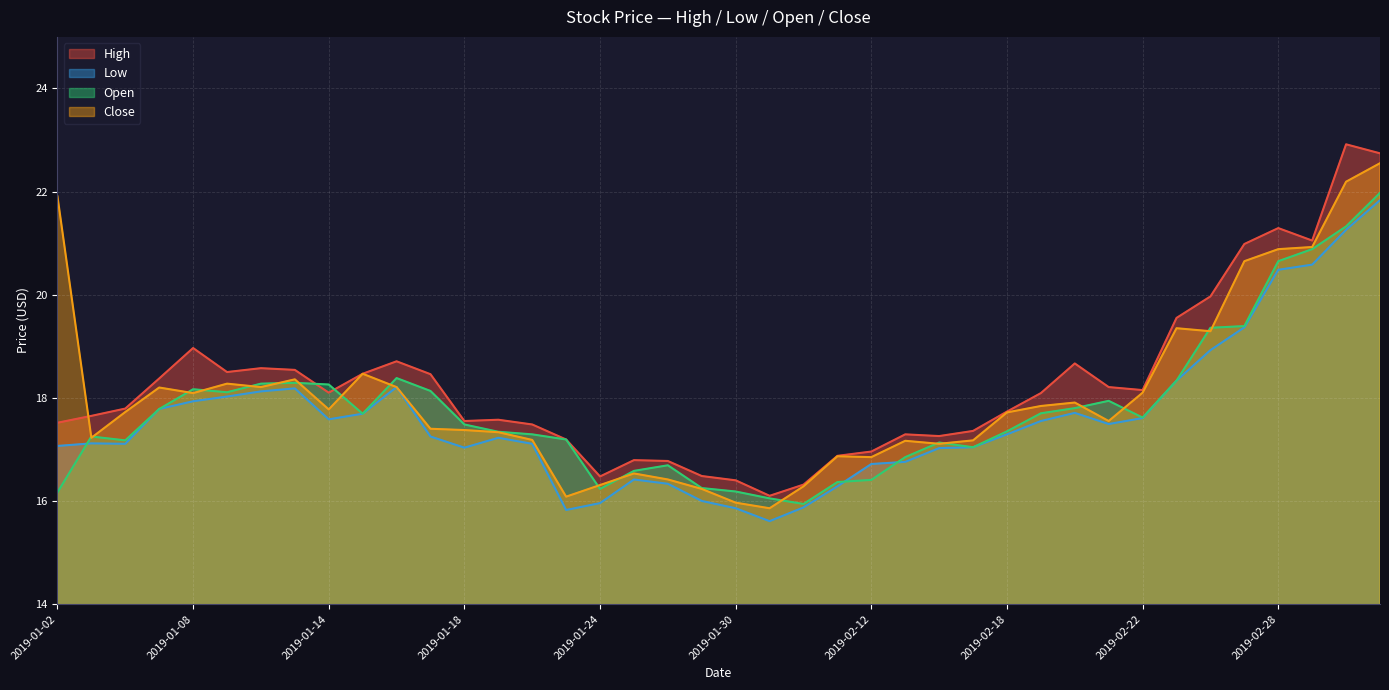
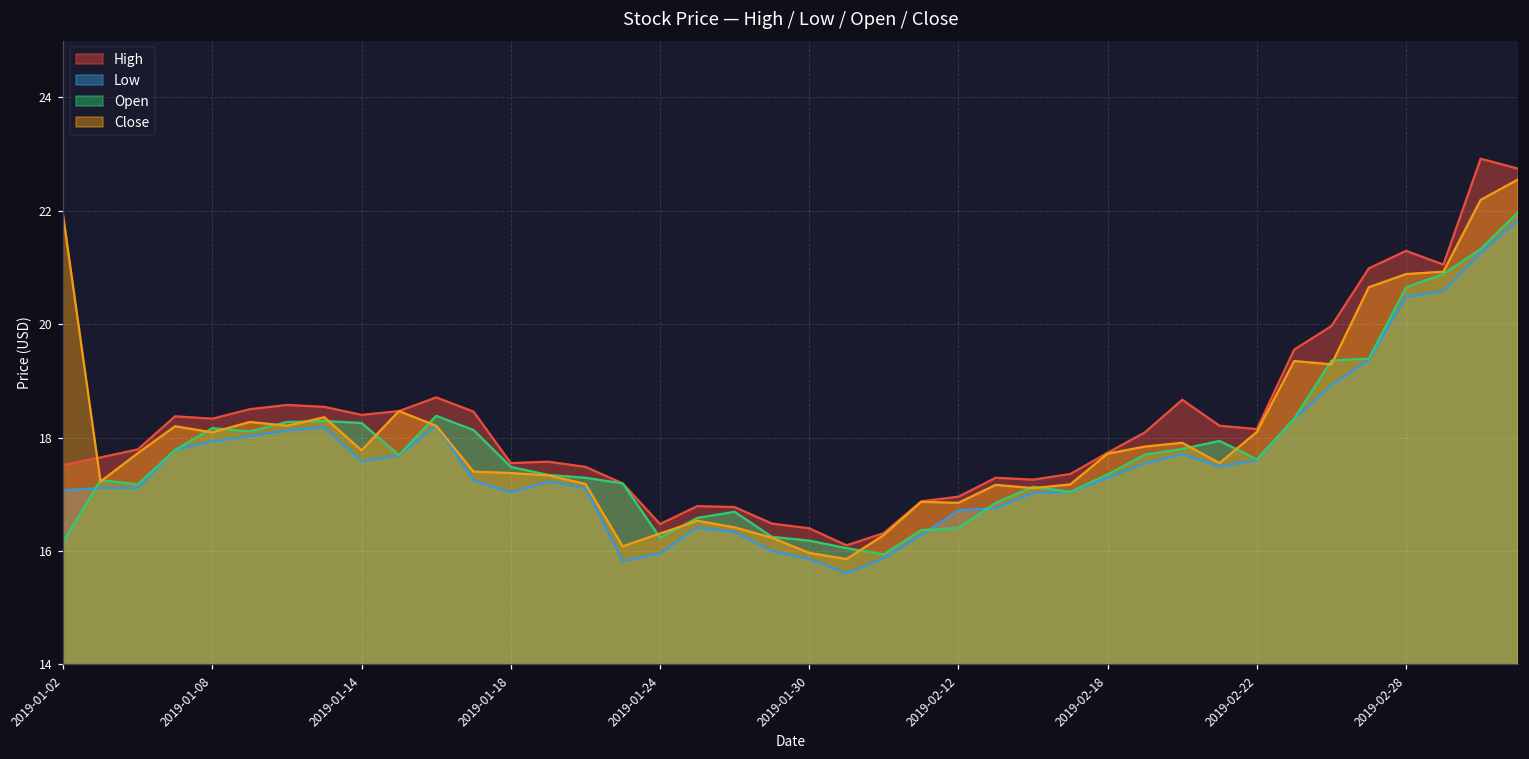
  {
    "High": {
      "2019-01-02": 17.5,
-     "2019-01-08": 19.0,
-     "2019-01-14": 18.1,
+     "2019-01-08": 18.3,
+     "2019-01-14": 18.4,
      "2019-01-18": 17.6,
      "2019-01-24": 16.5,
      "2019-01-30": 16.4,
      "2019-02-12": 17.0,
      "2019-02-22": 18.2,
      "2019-02-28": 21.3
    },
    "Low": {
      "2019-01-02": 17.1,
      "2019-01-08": 17.9,
      "2019-01-14": 17.6,
      "2019-01-18": 17.0,
      "2019-01-24": 16.0,
      "2019-01-30": 15.9,
      "2019-02-12": 16.7,
      "2019-02-18": 17.3,
      "2019-02-28": 20.5
    },
    "Open": {
      "2019-01-02": 16.2,
      "2019-01-08": 18.2,
      "2019-01-14": 18.3,
      "2019-01-18": 17.5,
      "2019-01-24": 16.2,
      "2019-01-30": 16.2,
      "2019-02-12": 16.4,
      "2019-02-18": 17.4,
      "2019-02-28": 20.7
    },
    "Close": {
      "2019-01-02": 21.9,
      "2019-01-08": 18.1,
      "2019-01-14": 17.8,
      "2019-01-18": 17.4,
      "2019-01-24": 16.3,
      "2019-01-30": 16.0,
      "2019-02-12": 16.9,
      "2019-02-22": 18.1,
      "2019-02-28": 20.9
    }
  }
